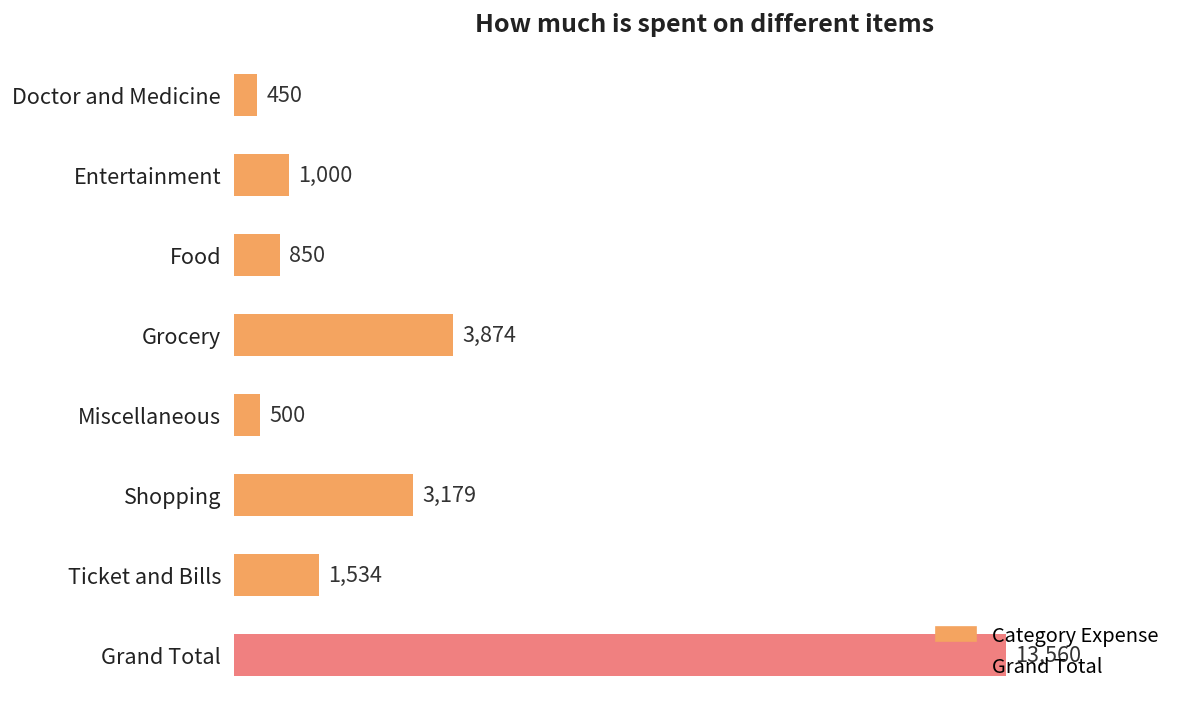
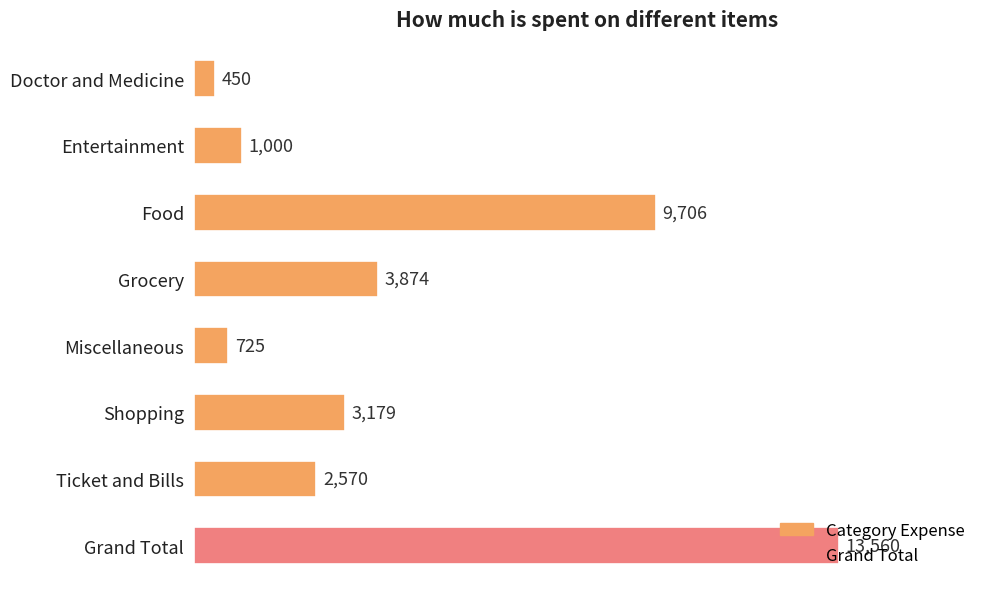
  {
    "Doctor and Medicine": "450",
    "Entertainment": "1,000",
-   "Food": "850",
+   "Food": "9,706",
    "Grocery": "3,874",
-   "Miscellaneous": "500",
+   "Miscellaneous": "725",
    "Shopping": "3,179",
-   "Ticket and Bills": "1,534",
+   "Ticket and Bills": "2,570",
    "Grand Total": "13,560"
  }
